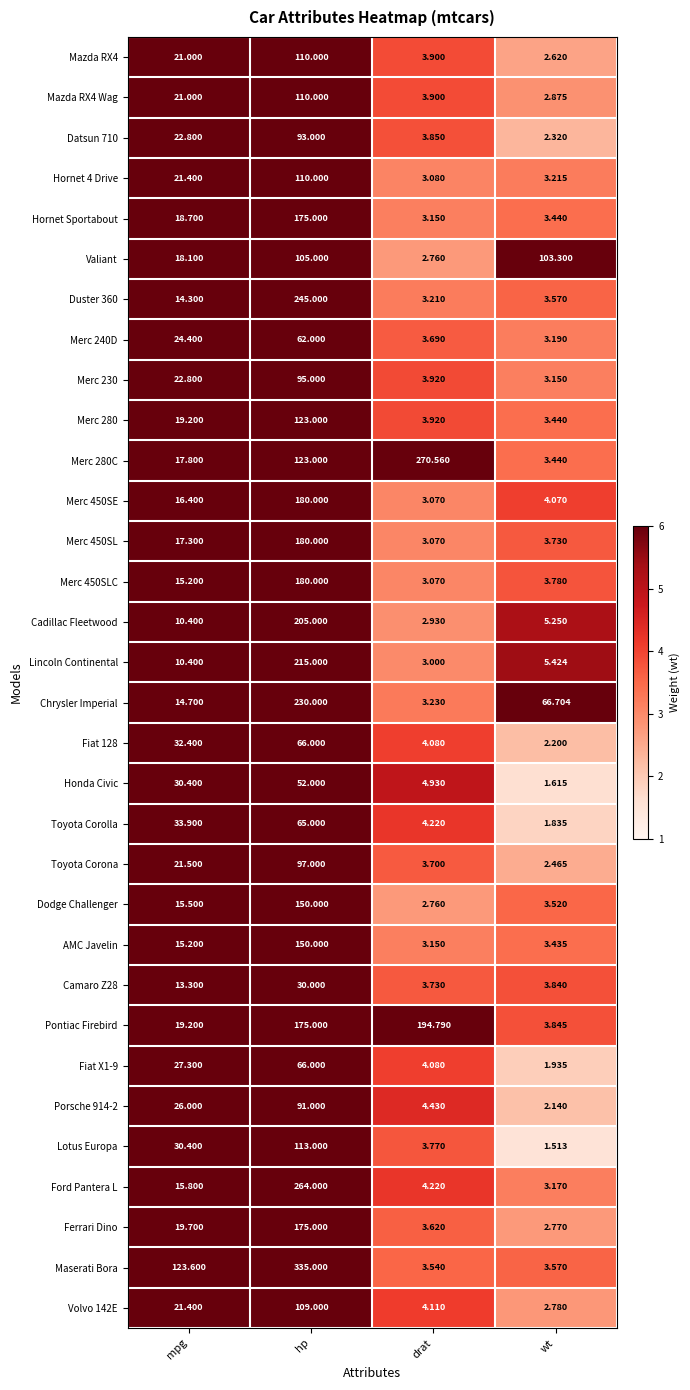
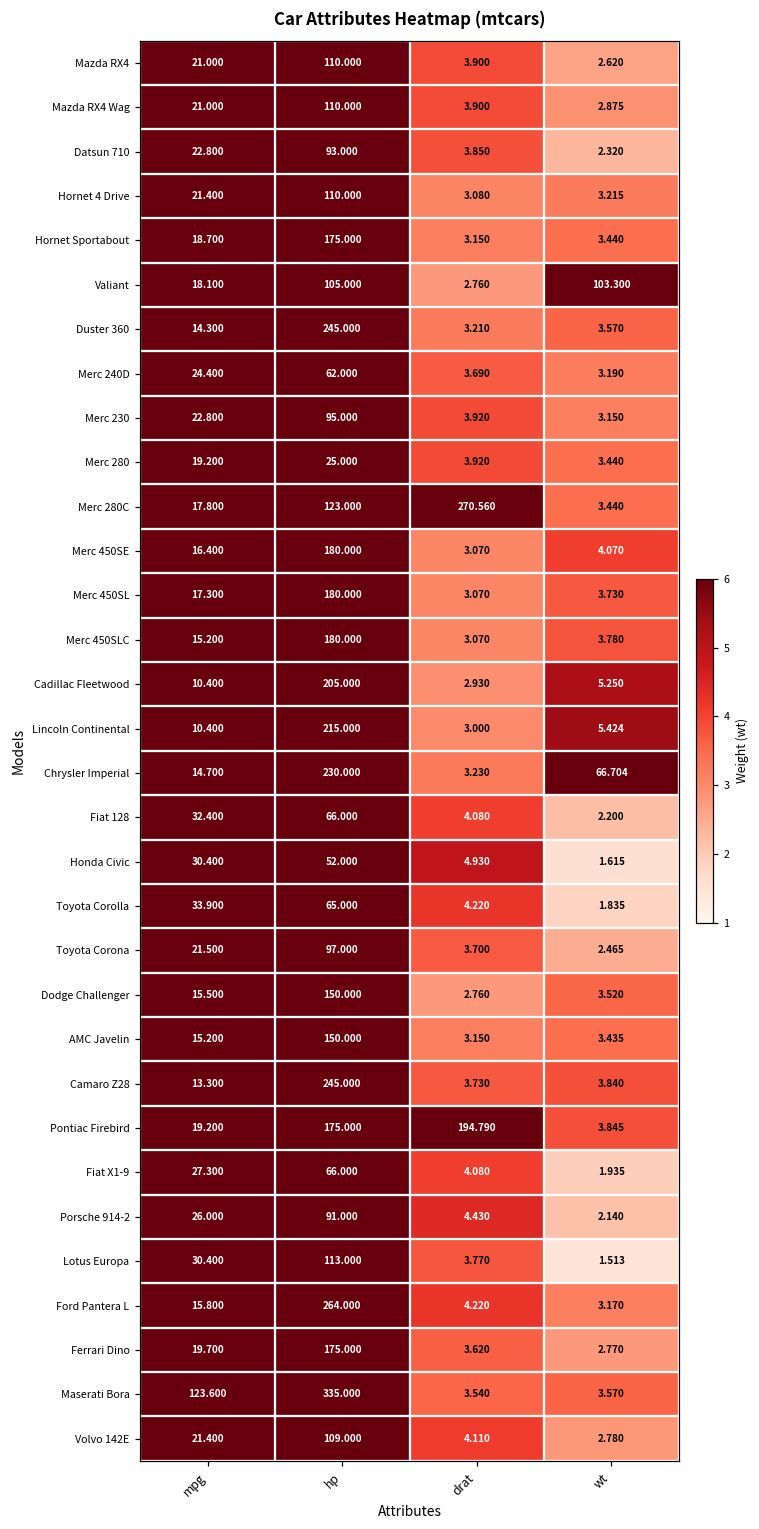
  {
    "Mazda RX4": {
      "mpg": 21.000,
      "hp": 110.000,
      "drat": 3.900,
      "wt": 2.620
    },
    "Mazda RX4 Wag": {
      "mpg": 21.000,
      "hp": 110.000,
      "drat": 3.900,
      "wt": 2.875
    },
    "Datsun 710": {
      "mpg": 22.800,
      "hp": 93.000,
      "drat": 3.850,
      "wt": 2.320
    },
    "Hornet 4 Drive": {
      "mpg": 21.400,
      "hp": 110.000,
      "drat": 3.080,
      "wt": 3.215
    },
    "Hornet Sportabout": {
      "mpg": 18.700,
      "hp": 175.000,
      "drat": 3.150,
      "wt": 3.440
    },
    "Valiant": {
      "mpg": 18.100,
      "hp": 105.000,
      "drat": 2.760,
      "wt": 103.300
    },
    "Duster 360": {
      "mpg": 14.300,
      "hp": 245.000,
      "drat": 3.210,
      "wt": 3.570
    },
    "Merc 240D": {
      "mpg": 24.400,
      "hp": 62.000,
      "drat": 3.690,
      "wt": 3.190
    },
    "Merc 230": {
      "mpg": 22.800,
      "hp": 95.000,
      "drat": 3.920,
      "wt": 3.150
    },
    "Merc 280": {
      "mpg": 19.200,
-     "hp": 123.000,
+     "hp": 25.000,
      "drat": 3.920,
      "wt": 3.440
    },
    "Merc 280C": {
      "mpg": 17.800,
      "hp": 123.000,
      "drat": 270.560,
      "wt": 3.440
    },
    "Merc 450SE": {
      "mpg": 16.400,
      "hp": 180.000,
      "drat": 3.070,
      "wt": 4.070
    },
    "Merc 450SL": {
      "mpg": 17.300,
      "hp": 180.000,
      "drat": 3.070,
      "wt": 3.730
    },
    "Merc 450SLC": {
      "mpg": 15.200,
      "hp": 180.000,
      "drat": 3.070,
      "wt": 3.780
    },
    "Cadillac Fleetwood": {
      "mpg": 10.400,
      "hp": 205.000,
      "drat": 2.930,
      "wt": 5.250
    },
    "Lincoln Continental": {
      "mpg": 10.400,
      "hp": 215.000,
      "drat": 3.000,
      "wt": 5.424
    },
    "Chrysler Imperial": {
      "mpg": 14.700,
      "hp": 230.000,
      "drat": 3.230,
      "wt": 66.704
    },
    "Fiat 128": {
      "mpg": 32.400,
      "hp": 66.000,
      "drat": 4.080,
      "wt": 2.200
    },
    "Honda Civic": {
      "mpg": 30.400,
      "hp": 52.000,
      "drat": 4.930,
      "wt": 1.615
    },
    "Toyota Corolla": {
      "mpg": 33.900,
      "hp": 65.000,
      "drat": 4.220,
      "wt": 1.835
    },
    "Toyota Corona": {
      "mpg": 21.500,
      "hp": 97.000,
      "drat": 3.700,
      "wt": 2.465
    },
    "Dodge Challenger": {
      "mpg": 15.500,
      "hp": 150.000,
      "drat": 2.760,
      "wt": 3.520
    },
    "AMC Javelin": {
      "mpg": 15.200,
      "hp": 150.000,
      "drat": 3.150,
      "wt": 3.435
    },
    "Camaro Z28": {
      "mpg": 13.300,
-     "hp": 30.000,
+     "hp": 245.000,
      "drat": 3.730,
      "wt": 3.840
    },
    "Pontiac Firebird": {
      "mpg": 19.200,
      "hp": 175.000,
      "drat": 194.790,
      "wt": 3.845
    },
    "Fiat X1-9": {
      "mpg": 27.300,
      "hp": 66.000,
      "drat": 4.080,
      "wt": 1.935
    },
    "Porsche 914-2": {
      "mpg": 26.000,
      "hp": 91.000,
      "drat": 4.430,
      "wt": 2.140
    },
    "Lotus Europa": {
      "mpg": 30.400,
      "hp": 113.000,
      "drat": 3.770,
      "wt": 1.513
    },
    "Ford Pantera L": {
      "mpg": 15.800,
      "hp": 264.000,
      "drat": 4.220,
      "wt": 3.170
    },
    "Ferrari Dino": {
      "mpg": 19.700,
      "hp": 175.000,
      "drat": 3.620,
      "wt": 2.770
    },
    "Maserati Bora": {
      "mpg": 123.600,
      "hp": 335.000,
      "drat": 3.540,
      "wt": 3.570
    },
    "Volvo 142E": {
      "mpg": 21.400,
      "hp": 109.000,
      "drat": 4.110,
      "wt": 2.780
    }
  }
